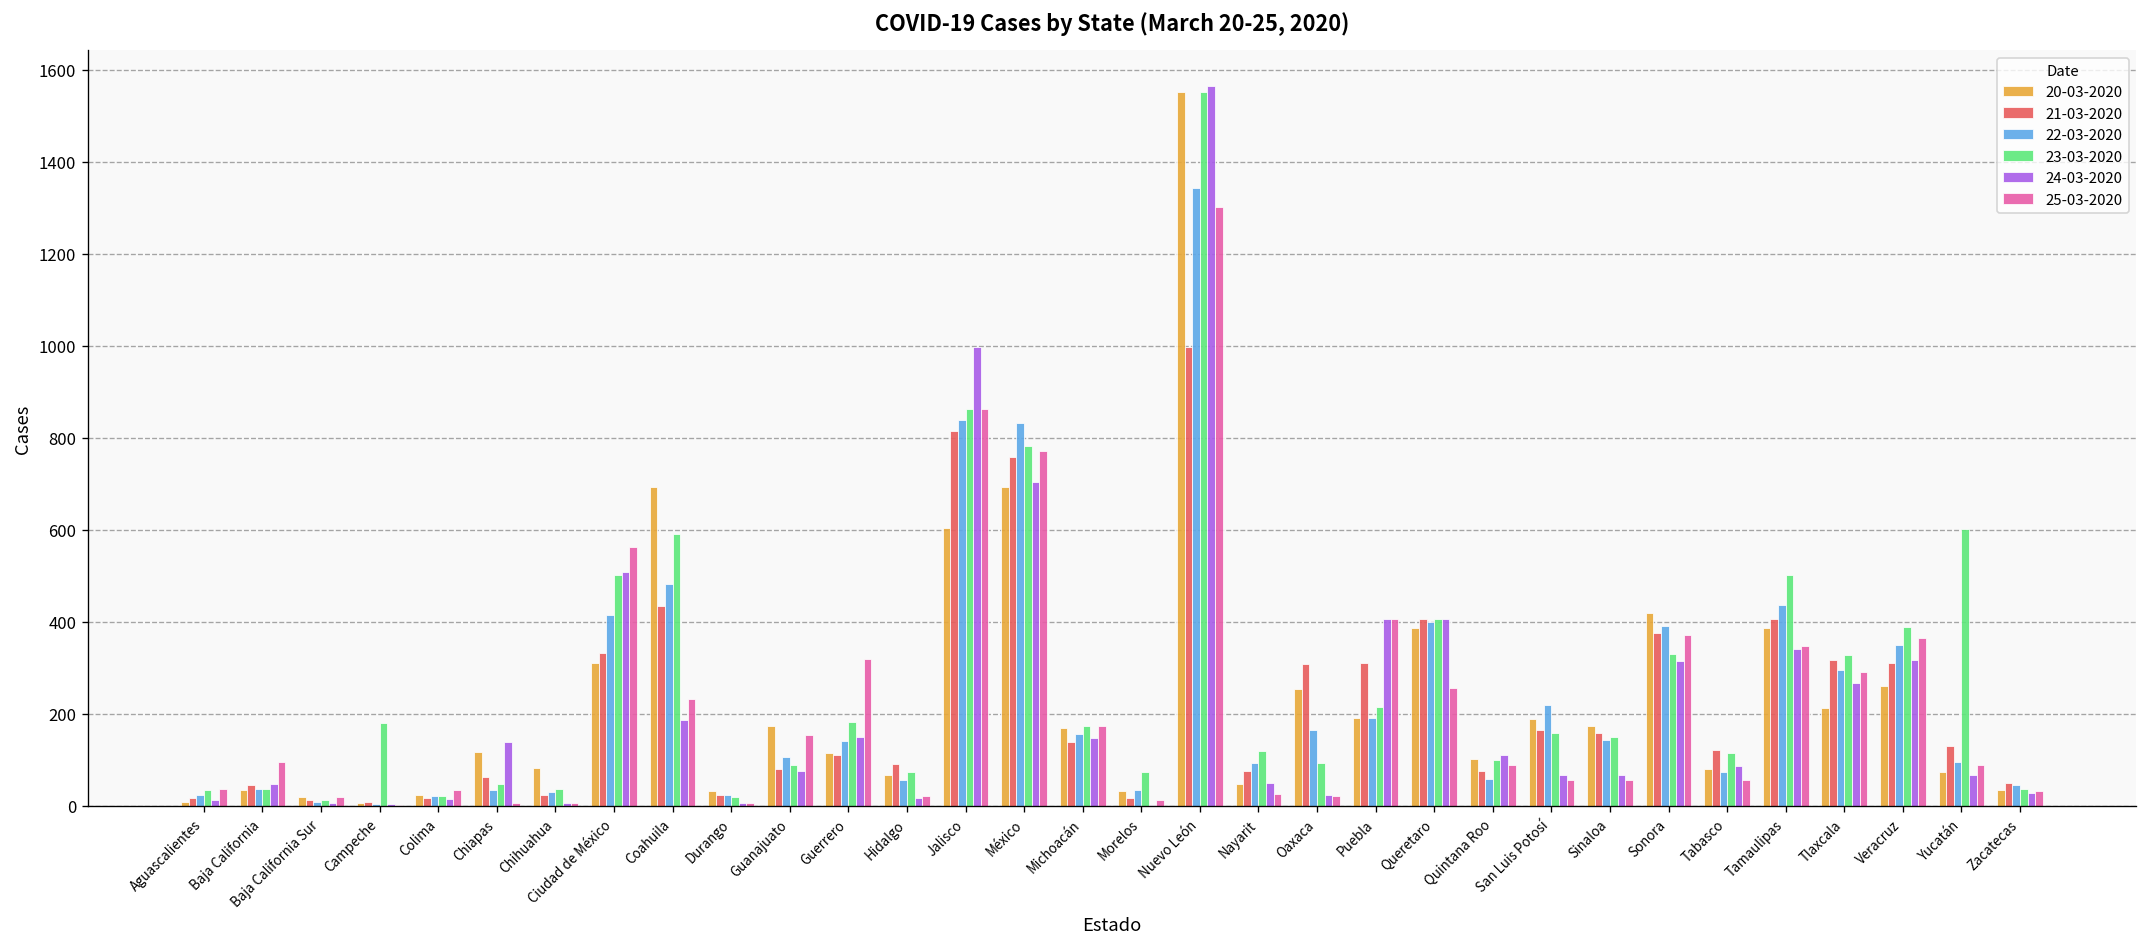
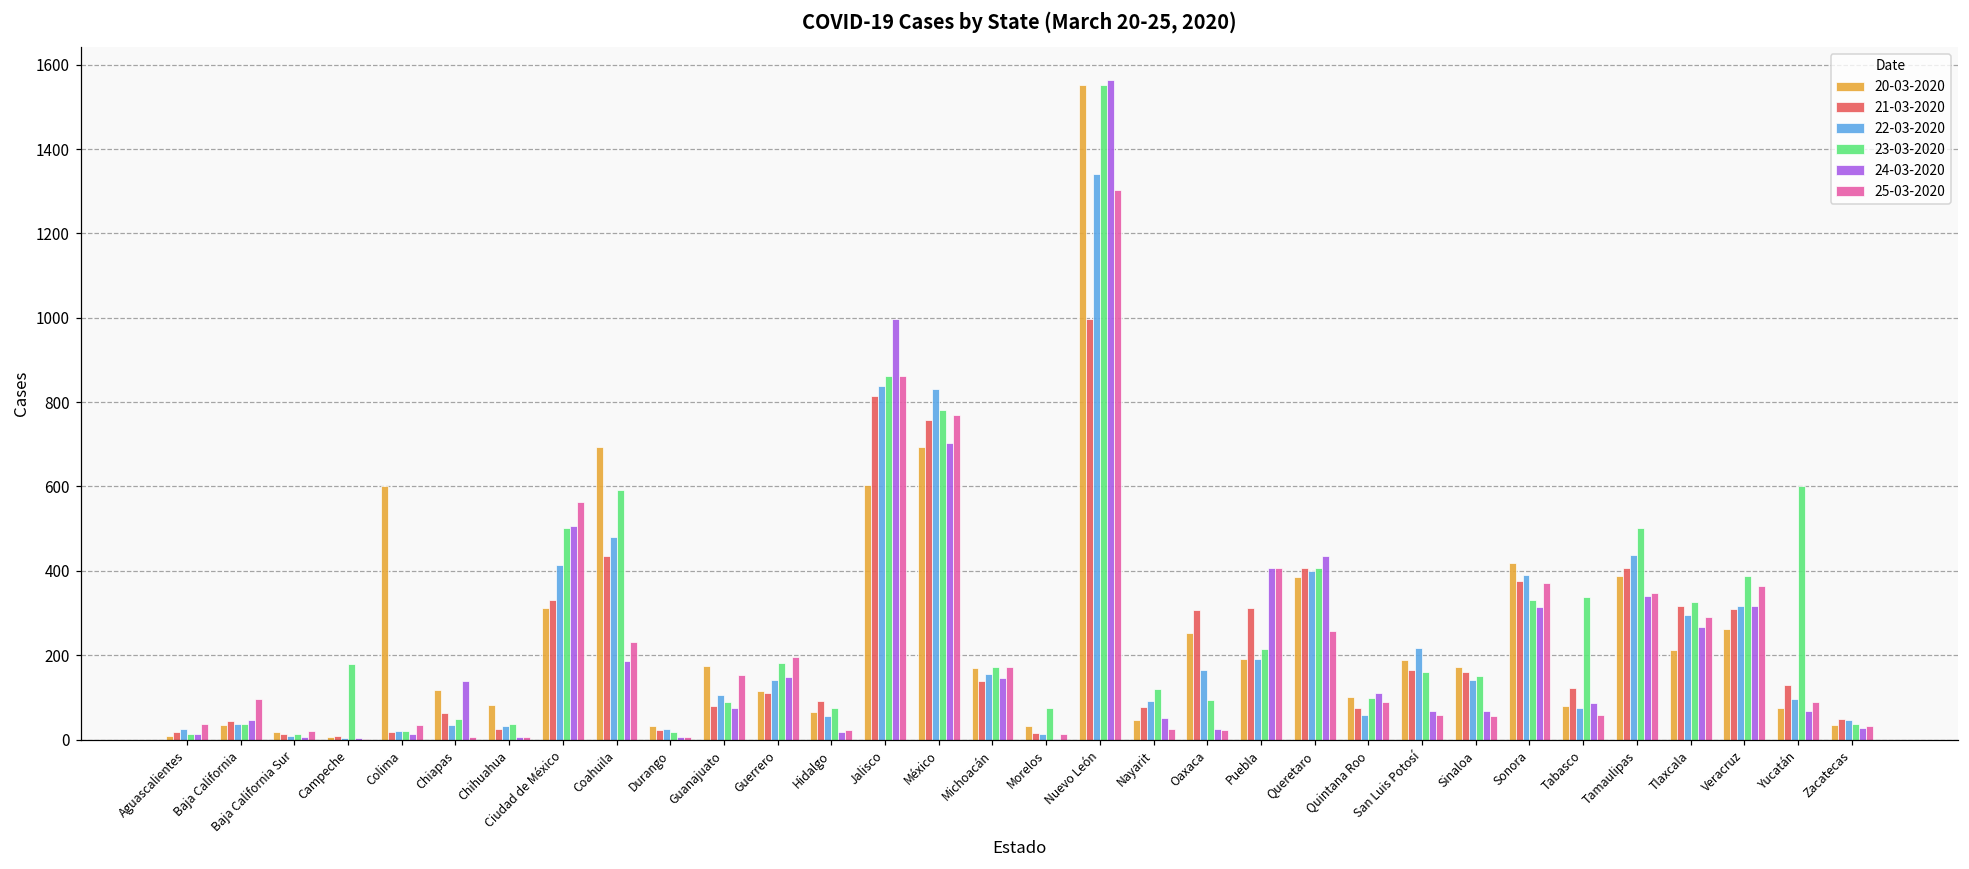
  {
    "20-03-2020": {
      "Aguascalientes": 10,
      "Baja California": 40,
      "Baja California Sur": 20,
-     "Colima": 20,
+     "Colima": 600,
      "Chiapas": 120,
      "Chihuahua": 80,
      "Ciudad de México": 310,
      "Coahuila": 690,
      "Durango": 30,
      "Guanajuato": 170,
      "Guerrero": 110,
      "Hidalgo": 70,
      "Jalisco": 600,
      "México": 690,
      "Michoacán": 170,
      "Morelos": 30,
      "Nuevo León": 1550,
      "Nayarit": 50,
      "Oaxaca": 250,
      "Puebla": 190,
      "Queretaro": 390,
      "Quintana Roo": 100,
      "San Luis Potosí": 190,
      "Sinaloa": 170,
      "Sonora": 420,
      "Tabasco": 80,
      "Tamaulipas": 390,
      "Tlaxcala": 210,
      "Veracruz": 260,
      "Yucatán": 70,
      "Zacatecas": 40
    },
    "21-03-2020": {
      "Aguascalientes": 20,
      "Baja California": 50,
      "Baja California Sur": 10,
      "Campeche": 10,
      "Colima": 20,
      "Chiapas": 60,
      "Chihuahua": 20,
      "Ciudad de México": 330,
      "Coahuila": 430,
      "Durango": 20,
      "Guanajuato": 80,
      "Guerrero": 110,
      "Hidalgo": 90,
      "Jalisco": 810,
      "México": 760,
      "Michoacán": 140,
      "Morelos": 20,
      "Nuevo León": 1000,
      "Nayarit": 80,
      "Oaxaca": 310,
      "Puebla": 310,
      "Queretaro": 410,
      "Quintana Roo": 80,
      "San Luis Potosí": 170,
      "Sinaloa": 160,
      "Sonora": 380,
      "Tabasco": 120,
      "Tamaulipas": 410,
      "Tlaxcala": 320,
      "Veracruz": 310,
      "Yucatán": 130,
      "Zacatecas": 50
    },
    "22-03-2020": {
      "Aguascalientes": 20,
      "Baja California": 40,
      "Baja California Sur": 10,
      "Colima": 20,
      "Chiapas": 30,
      "Chihuahua": 30,
      "Ciudad de México": 410,
      "Coahuila": 480,
      "Durango": 20,
      "Guanajuato": 110,
      "Guerrero": 140,
      "Hidalgo": 60,
      "Jalisco": 840,
      "México": 830,
      "Michoacán": 160,
-     "Morelos": 30,
+     "Morelos": 10,
      "Nuevo León": 1340,
      "Nayarit": 90,
      "Oaxaca": 170,
      "Puebla": 190,
      "Queretaro": 400,
      "Quintana Roo": 60,
      "San Luis Potosí": 220,
      "Sinaloa": 140,
      "Sonora": 390,
      "Tabasco": 70,
      "Tamaulipas": 440,
      "Tlaxcala": 300,
-     "Veracruz": 350,
+     "Veracruz": 320,
      "Yucatán": 100,
      "Zacatecas": 50
    },
    "23-03-2020": {
-     "Aguascalientes": 30,
+     "Aguascalientes": 10,
      "Baja California": 40,
      "Baja California Sur": 10,
      "Campeche": 180,
      "Colima": 20,
      "Chiapas": 50,
      "Chihuahua": 40,
      "Ciudad de México": 500,
      "Coahuila": 590,
      "Durango": 20,
      "Guanajuato": 90,
      "Guerrero": 180,
      "Hidalgo": 70,
      "Jalisco": 860,
      "México": 780,
      "Michoacán": 170,
      "Morelos": 70,
      "Nuevo León": 1550,
      "Nayarit": 120,
      "Oaxaca": 90,
      "Puebla": 210,
      "Queretaro": 410,
      "Quintana Roo": 100,
      "San Luis Potosí": 160,
      "Sinaloa": 150,
      "Sonora": 330,
-     "Tabasco": 120,
+     "Tabasco": 340,
      "Tamaulipas": 500,
      "Tlaxcala": 330,
      "Veracruz": 390,
      "Yucatán": 600,
      "Zacatecas": 40
    },
    "24-03-2020": {
      "Aguascalientes": 10,
      "Baja California": 50,
      "Colima": 10,
      "Chiapas": 140,
      "Ciudad de México": 510,
      "Coahuila": 190,
      "Guanajuato": 80,
      "Guerrero": 150,
      "Hidalgo": 20,
      "Jalisco": 1000,
      "México": 700,
      "Michoacán": 150,
      "Nuevo León": 1560,
      "Nayarit": 50,
      "Oaxaca": 20,
      "Puebla": 410,
-     "Queretaro": 410,
+     "Queretaro": 430,
      "Quintana Roo": 110,
      "San Luis Potosí": 70,
      "Sinaloa": 70,
      "Sonora": 310,
      "Tabasco": 90,
      "Tamaulipas": 340,
      "Tlaxcala": 270,
      "Veracruz": 320,
      "Yucatán": 70,
      "Zacatecas": 30
    },
    "25-03-2020": {
      "Aguascalientes": 40,
      "Baja California": 100,
      "Baja California Sur": 20,
      "Colima": 40,
      "Ciudad de México": 560,
      "Coahuila": 230,
      "Guanajuato": 150,
-     "Guerrero": 320,
+     "Guerrero": 200,
      "Hidalgo": 20,
      "Jalisco": 860,
      "México": 770,
      "Michoacán": 170,
      "Morelos": 10,
      "Nuevo León": 1300,
      "Nayarit": 30,
      "Oaxaca": 20,
      "Puebla": 410,
      "Queretaro": 260,
      "Quintana Roo": 90,
      "San Luis Potosí": 60,
      "Sinaloa": 60,
      "Sonora": 370,
      "Tabasco": 60,
      "Tamaulipas": 350,
      "Tlaxcala": 290,
      "Veracruz": 370,
      "Yucatán": 90,
      "Zacatecas": 30
    }
  }
